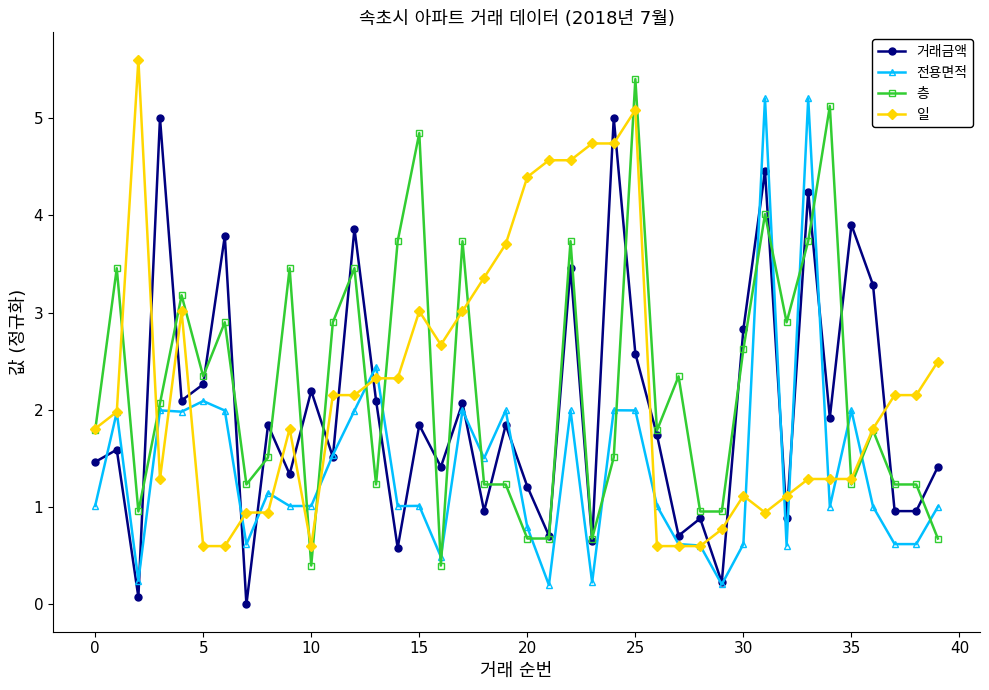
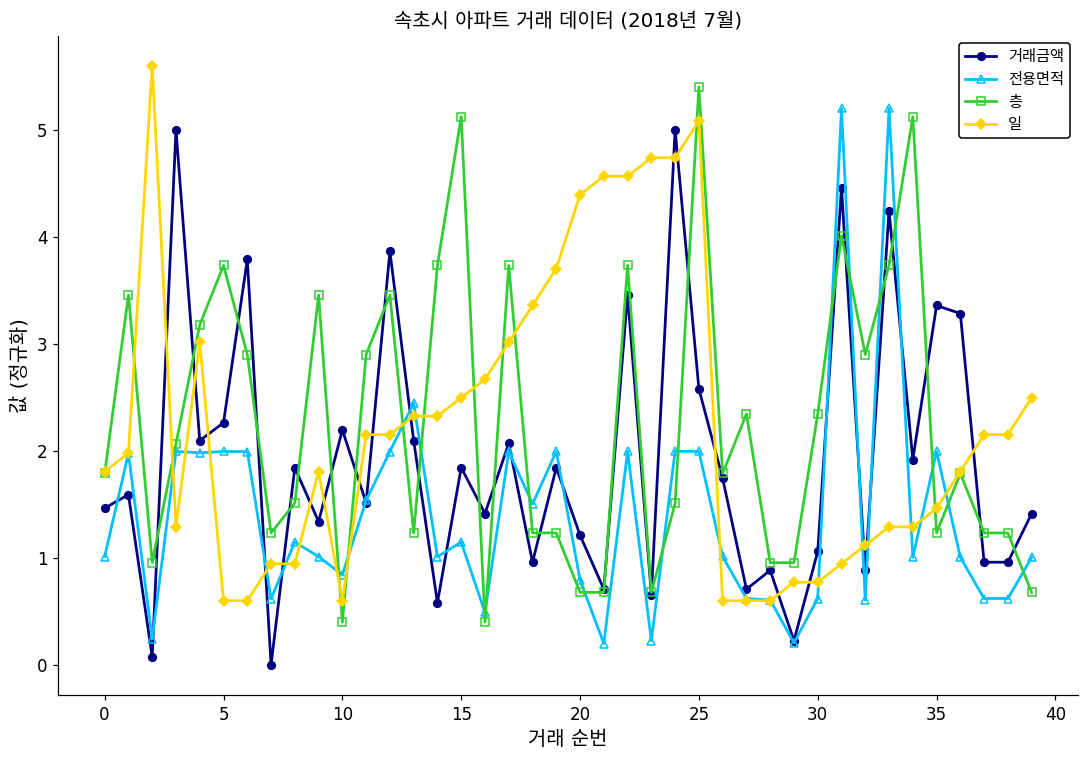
  {
    "거래금액": {
      "0": 1.5,
      "5": 2.3,
      "10": 2.2,
      "15": 1.8,
      "20": 1.2,
      "25": 2.6,
-     "30": 2.8,
-     "35": 3.9
+     "30": 1.1,
+     "35": 3.4
    },
    "전용면적": {
      "0": 1.0,
-     "5": 2.1,
-     "10": 1.0,
-     "15": 1.0,
+     "5": 2.0,
+     "10": 0.8,
+     "15": 1.1,
      "20": 0.8,
      "25": 2.0,
      "30": 0.6,
      "35": 2.0
    },
    "층": {
-     "5": 2.3,
+     "5": 3.7,
      "10": 0.4,
-     "15": 4.8,
+     "15": 5.1,
      "20": 0.7,
      "25": 5.4,
-     "30": 2.6,
+     "30": 2.3,
      "35": 1.2
    },
    "일": {
      "5": 0.6,
      "10": 0.6,
-     "15": 3.0,
+     "15": 2.5,
      "20": 4.4,
      "25": 5.1,
-     "30": 1.1,
-     "35": 1.3
+     "30": 0.8,
+     "35": 1.5
    }
  }
